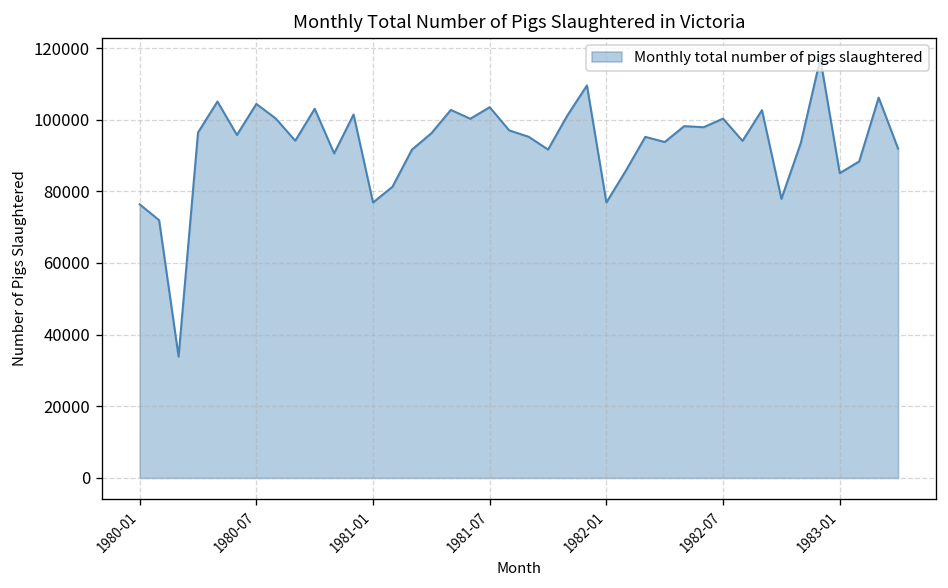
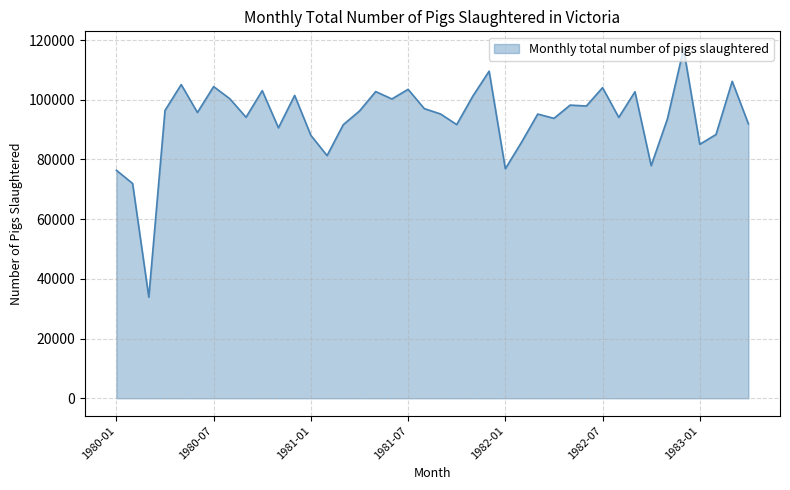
  {
    "1980-01": 76000,
    "1980-07": 104000,
-   "1981-01": 77000,
+   "1981-01": 88000,
    "1981-07": 103000,
    "1982-01": 77000,
-   "1982-07": 100000,
+   "1982-07": 104000,
    "1983-01": 85000
  }
